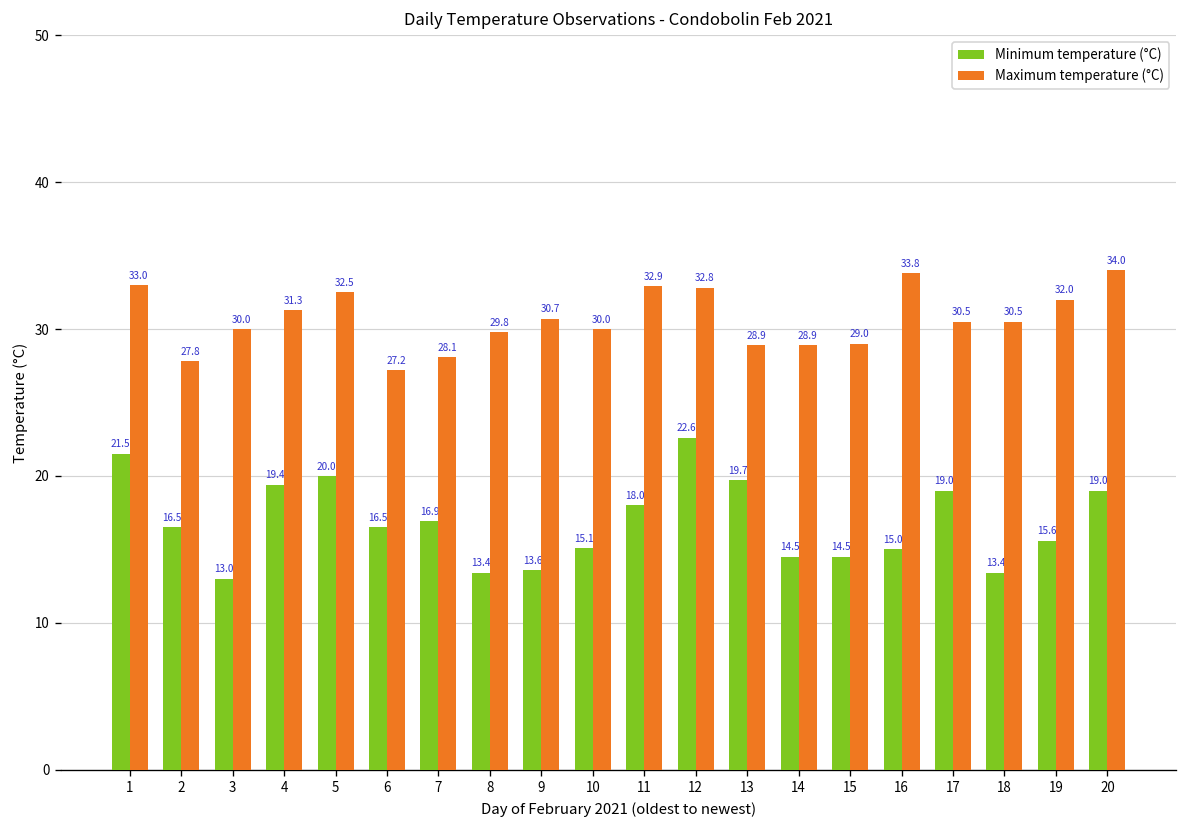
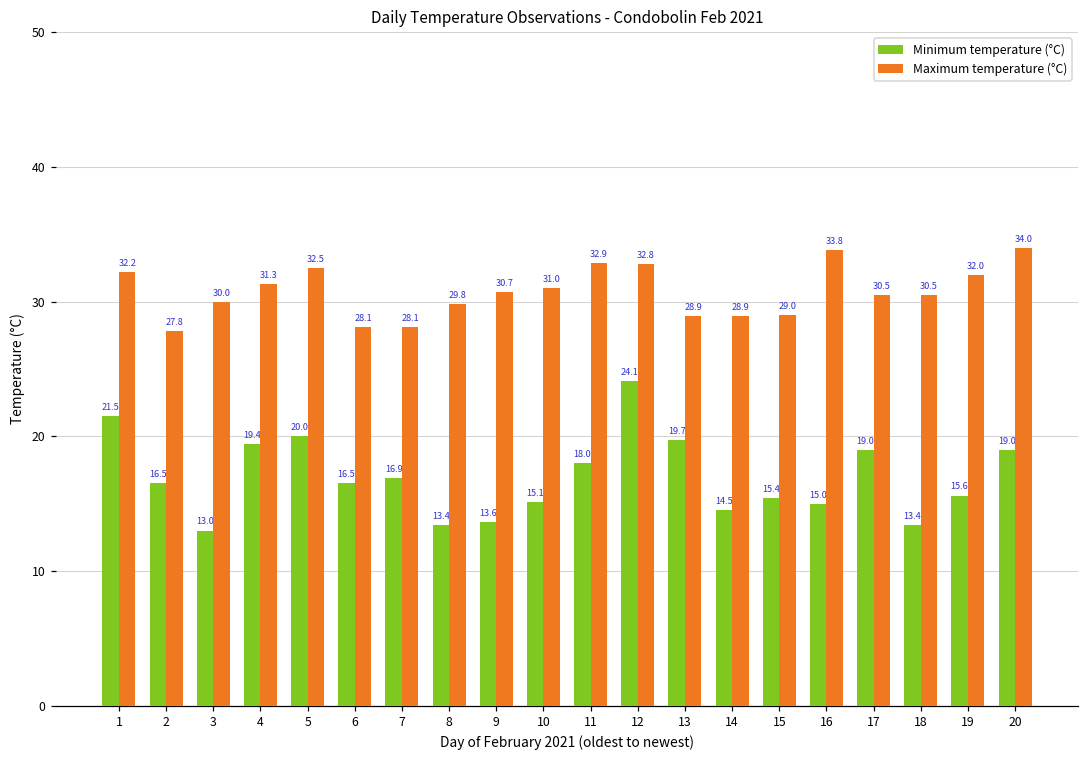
  {
    "Minimum temperature (°C)": {
      "1": 21.5,
      "2": 16.5,
      "3": 13.0,
      "4": 19.4,
      "5": 20.0,
      "6": 16.5,
      "7": 16.9,
      "8": 13.4,
      "9": 13.6,
      "10": 15.1,
      "11": 18.0,
-     "12": 22.6,
+     "12": 24.1,
      "13": 19.7,
      "14": 14.5,
-     "15": 14.5,
+     "15": 15.4,
      "16": 15.0,
      "17": 19.0,
      "18": 13.4,
      "19": 15.6,
      "20": 19.0
    },
    "Maximum temperature (°C)": {
-     "1": 33.0,
+     "1": 32.2,
      "2": 27.8,
      "3": 30.0,
      "4": 31.3,
      "5": 32.5,
-     "6": 27.2,
+     "6": 28.1,
      "7": 28.1,
      "8": 29.8,
      "9": 30.7,
-     "10": 30.0,
+     "10": 31.0,
      "11": 32.9,
      "12": 32.8,
      "13": 28.9,
      "14": 28.9,
      "15": 29.0,
      "16": 33.8,
      "17": 30.5,
      "18": 30.5,
      "19": 32.0,
      "20": 34.0
    }
  }
